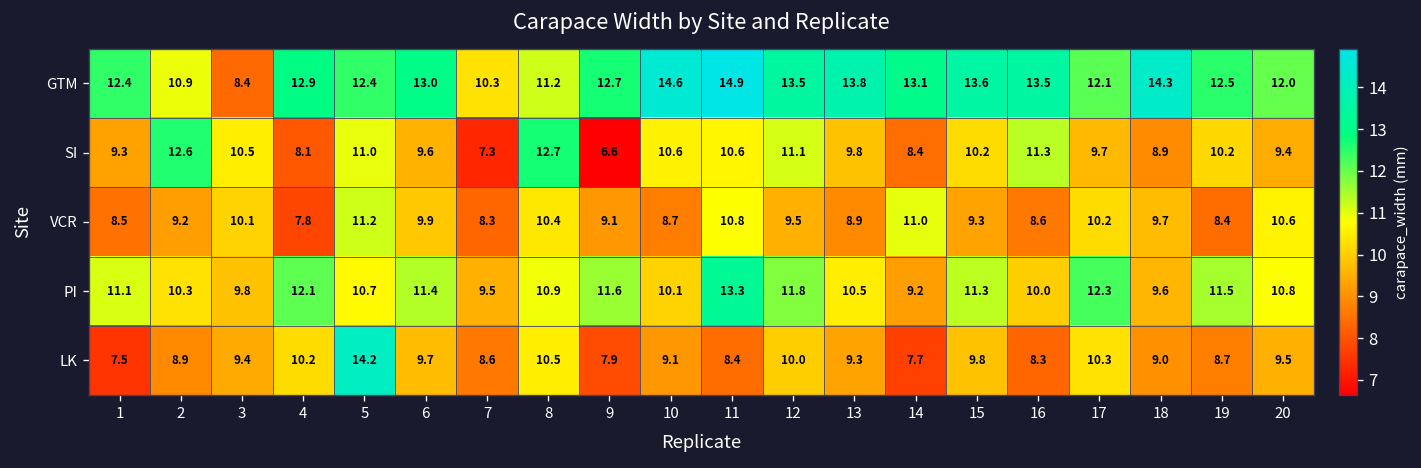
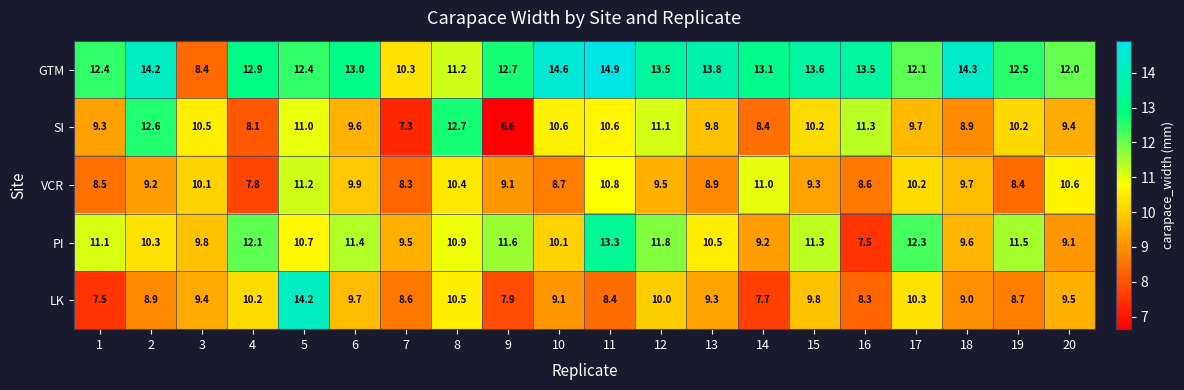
  {
    "GTM": {
      "1": 12.4,
-     "2": 10.9,
+     "2": 14.2,
      "3": 8.4,
      "4": 12.9,
      "5": 12.4,
      "6": 13.0,
      "7": 10.3,
      "8": 11.2,
      "9": 12.7,
      "10": 14.6,
      "11": 14.9,
      "12": 13.5,
      "13": 13.8,
      "14": 13.1,
      "15": 13.6,
      "16": 13.5,
      "17": 12.1,
      "18": 14.3,
      "19": 12.5,
      "20": 12.0
    },
    "SI": {
      "1": 9.3,
      "2": 12.6,
      "3": 10.5,
      "4": 8.1,
      "5": 11.0,
      "6": 9.6,
      "7": 7.3,
      "8": 12.7,
      "9": 6.6,
      "10": 10.6,
      "11": 10.6,
      "12": 11.1,
      "13": 9.8,
      "14": 8.4,
      "15": 10.2,
      "16": 11.3,
      "17": 9.7,
      "18": 8.9,
      "19": 10.2,
      "20": 9.4
    },
    "VCR": {
      "1": 8.5,
      "2": 9.2,
      "3": 10.1,
      "4": 7.8,
      "5": 11.2,
      "6": 9.9,
      "7": 8.3,
      "8": 10.4,
      "9": 9.1,
      "10": 8.7,
      "11": 10.8,
      "12": 9.5,
      "13": 8.9,
      "14": 11.0,
      "15": 9.3,
      "16": 8.6,
      "17": 10.2,
      "18": 9.7,
      "19": 8.4,
      "20": 10.6
    },
    "PI": {
      "1": 11.1,
      "2": 10.3,
      "3": 9.8,
      "4": 12.1,
      "5": 10.7,
      "6": 11.4,
      "7": 9.5,
      "8": 10.9,
      "9": 11.6,
      "10": 10.1,
      "11": 13.3,
      "12": 11.8,
      "13": 10.5,
      "14": 9.2,
      "15": 11.3,
-     "16": 10.0,
+     "16": 7.5,
      "17": 12.3,
      "18": 9.6,
      "19": 11.5,
-     "20": 10.8
+     "20": 9.1
    },
    "LK": {
      "1": 7.5,
      "2": 8.9,
      "3": 9.4,
      "4": 10.2,
      "5": 14.2,
      "6": 9.7,
      "7": 8.6,
      "8": 10.5,
      "9": 7.9,
      "10": 9.1,
      "11": 8.4,
      "12": 10.0,
      "13": 9.3,
      "14": 7.7,
      "15": 9.8,
      "16": 8.3,
      "17": 10.3,
      "18": 9.0,
      "19": 8.7,
      "20": 9.5
    }
  }
